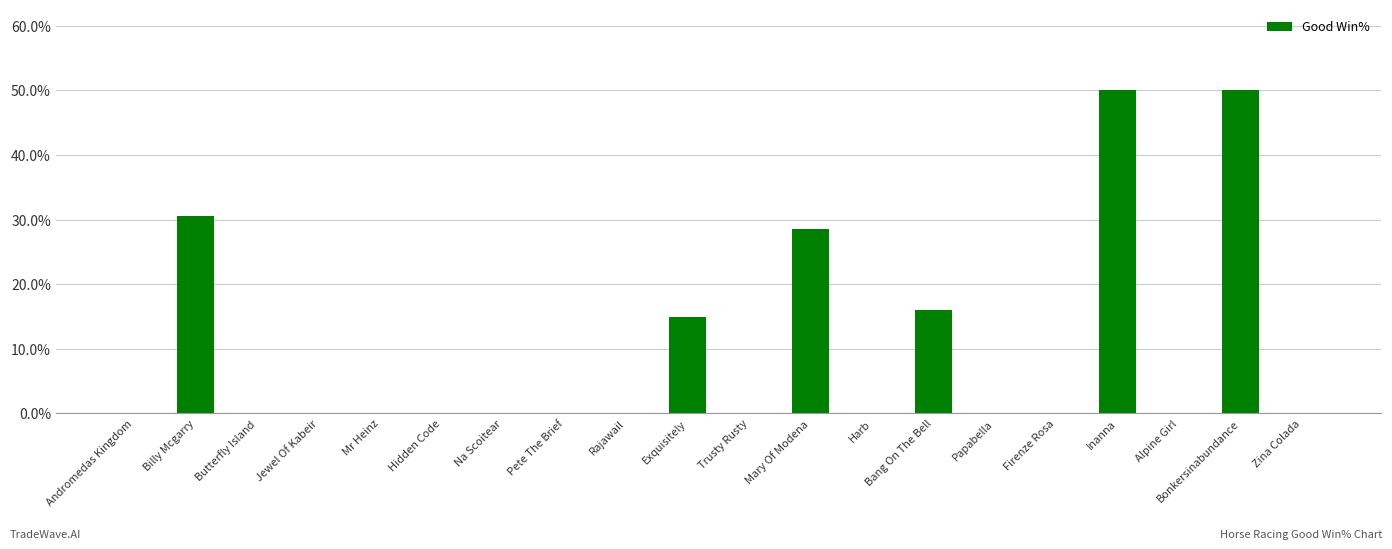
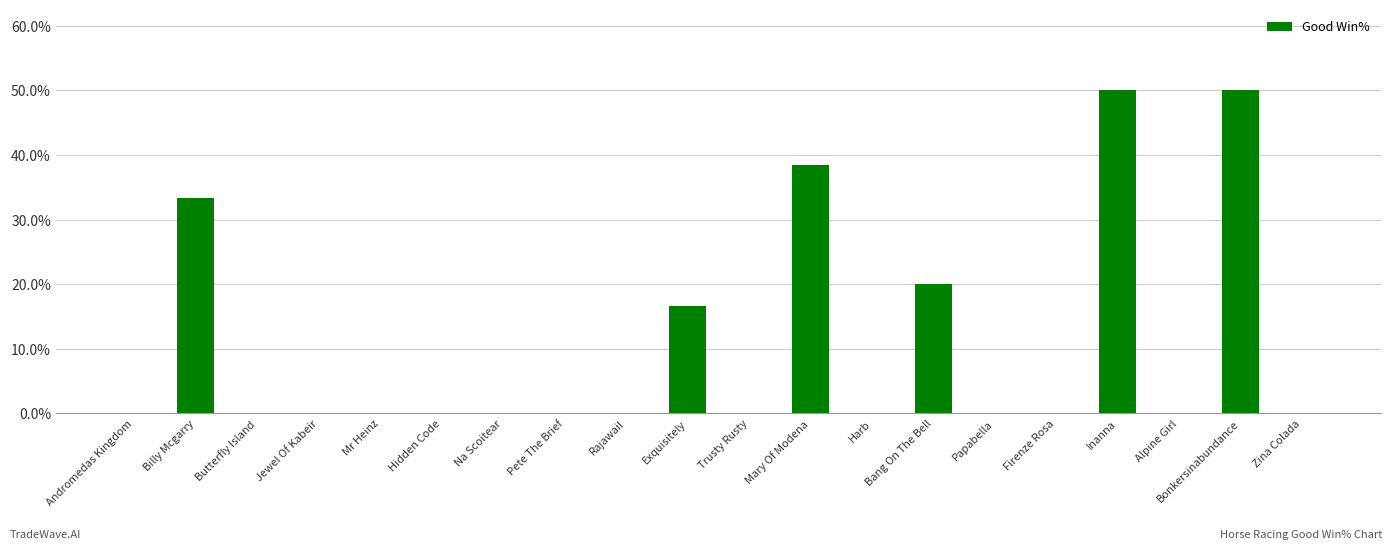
  {
    "Andromedas Kingdom": "0%",
-   "Billy Mcgarry": "31%",
+   "Billy Mcgarry": "33%",
    "Butterfly Island": "0%",
    "Jewel Of Kabeir": "0%",
    "Mr Heinz": "0%",
    "Hidden Code": "0%",
    "Na Scoitear": "0%",
    "Pete The Brief": "0%",
    "Rajawail": "0%",
-   "Exquisitely": "15%",
+   "Exquisitely": "17%",
    "Trusty Rusty": "0%",
-   "Mary Of Modena": "29%",
+   "Mary Of Modena": "38%",
    "Harb": "0%",
-   "Bang On The Bell": "16%",
+   "Bang On The Bell": "20%",
    "Papabella": "0%",
    "Firenze Rosa": "0%",
    "Inanna": "50%",
    "Alpine Girl": "0%",
    "Bonkersinabundance": "50%",
    "Zina Colada": "0%"
  }
